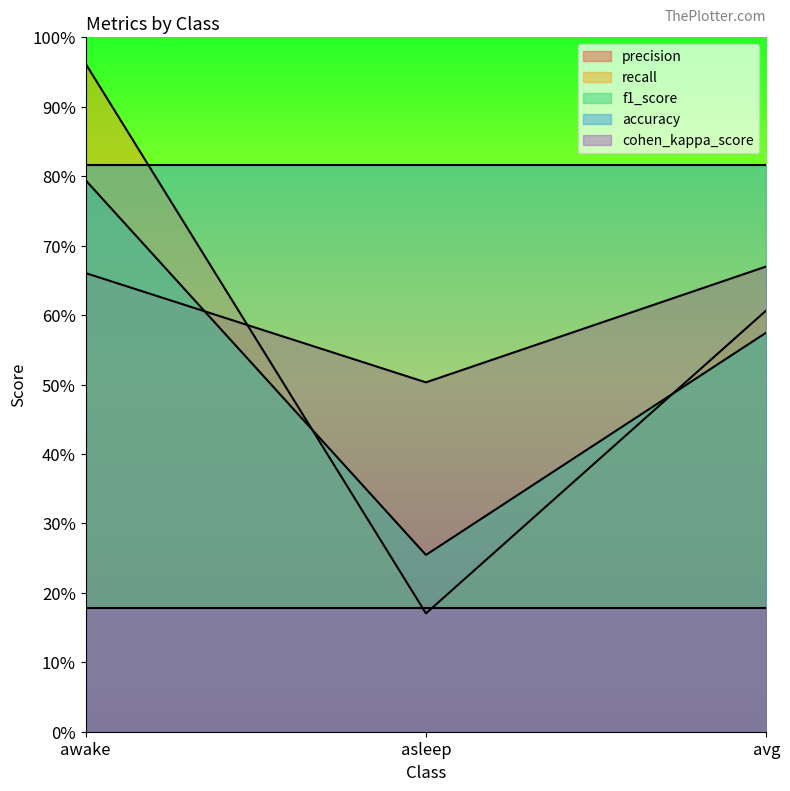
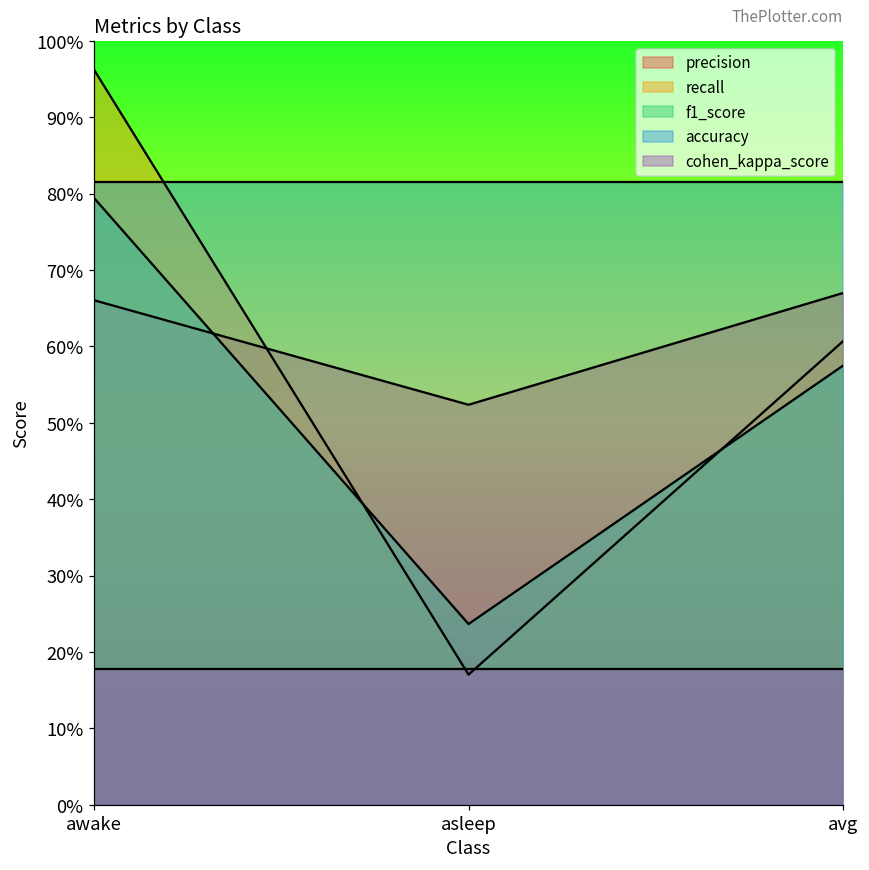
  {
    "precision": {
      "awake": "66%",
-     "asleep": "50%",
+     "asleep": "52%",
      "avg": "67%"
    },
    "recall": {
      "awake": "96%",
      "asleep": "17%",
      "avg": "61%"
    },
    "f1_score": {
      "awake": "79%",
-     "asleep": "25%",
+     "asleep": "24%",
      "avg": "57%"
    },
    "accuracy": {
      "awake": "82%",
      "asleep": "82%",
      "avg": "82%"
    },
    "cohen_kappa_score": {
      "awake": "18%",
      "asleep": "18%",
      "avg": "18%"
    }
  }
